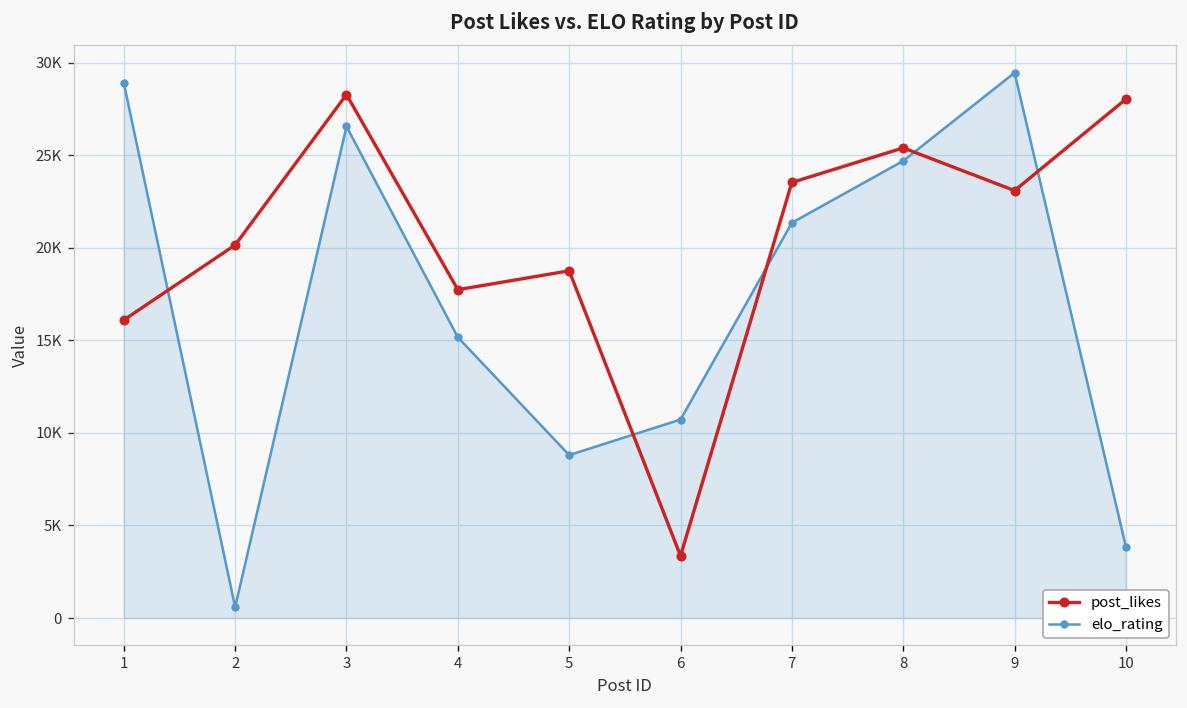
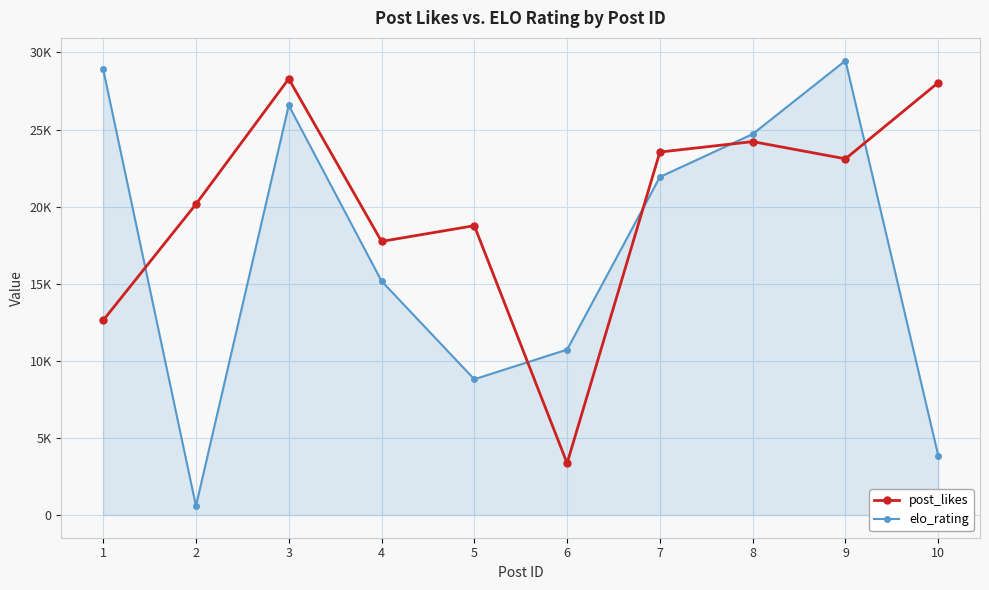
  {
    "post_likes": {
-     "1": 16100,
+     "1": 12600,
      "2": 20200,
      "3": 28300,
      "4": 17700,
      "5": 18800,
      "6": 3400,
      "7": 23500,
-     "8": 25400,
+     "8": 24200,
      "9": 23100,
      "10": 28000
    },
    "elo_rating": {
      "1": 28900,
      "2": 600,
      "3": 26600,
      "4": 15200,
      "5": 8800,
      "6": 10700,
-     "7": 21400,
+     "7": 21900,
      "8": 24700,
      "9": 29500,
      "10": 3800
    }
  }
